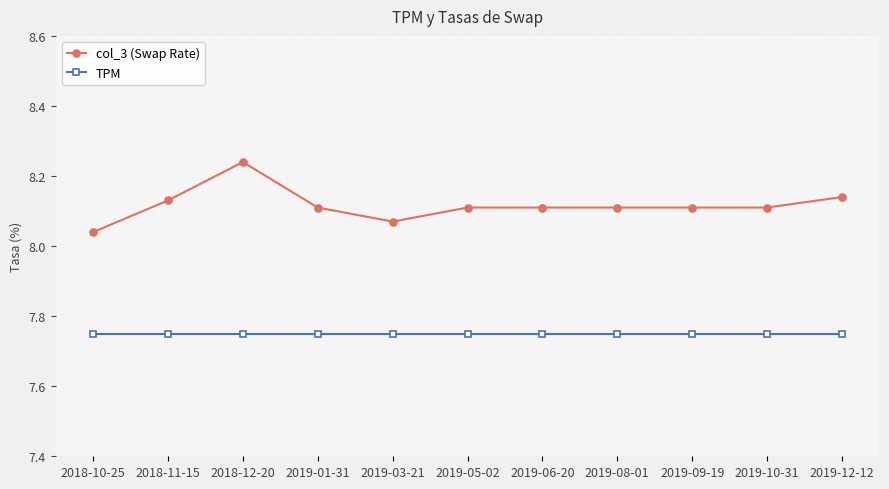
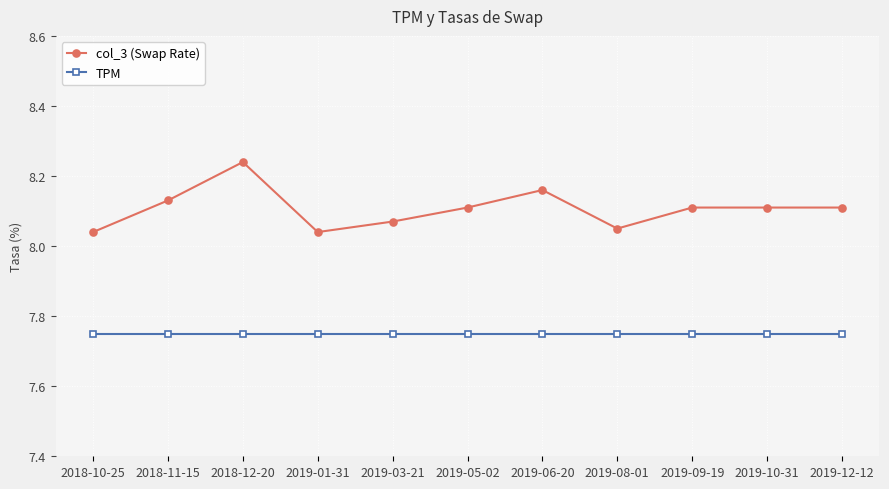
  {
    "col_3 (Swap Rate)": {
      "2018-10-25": 8.04,
      "2018-11-15": 8.13,
      "2018-12-20": 8.24,
-     "2019-01-31": 8.11,
+     "2019-01-31": 8.04,
      "2019-03-21": 8.07,
      "2019-05-02": 8.11,
-     "2019-06-20": 8.11,
-     "2019-08-01": 8.11,
+     "2019-06-20": 8.16,
+     "2019-08-01": 8.05,
      "2019-09-19": 8.11,
      "2019-10-31": 8.11,
-     "2019-12-12": 8.14
+     "2019-12-12": 8.11
    },
    "TPM": {
      "2018-10-25": 7.75,
      "2018-11-15": 7.75,
      "2018-12-20": 7.75,
      "2019-01-31": 7.75,
      "2019-03-21": 7.75,
      "2019-05-02": 7.75,
      "2019-06-20": 7.75,
      "2019-08-01": 7.75,
      "2019-09-19": 7.75,
      "2019-10-31": 7.75,
      "2019-12-12": 7.75
    }
  }
